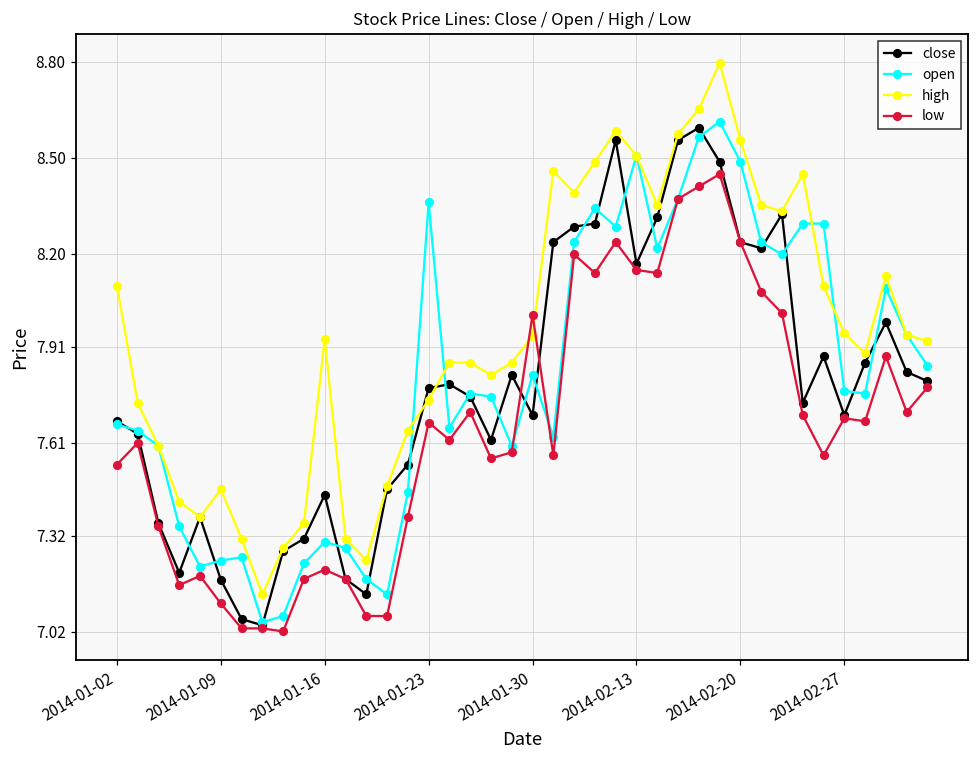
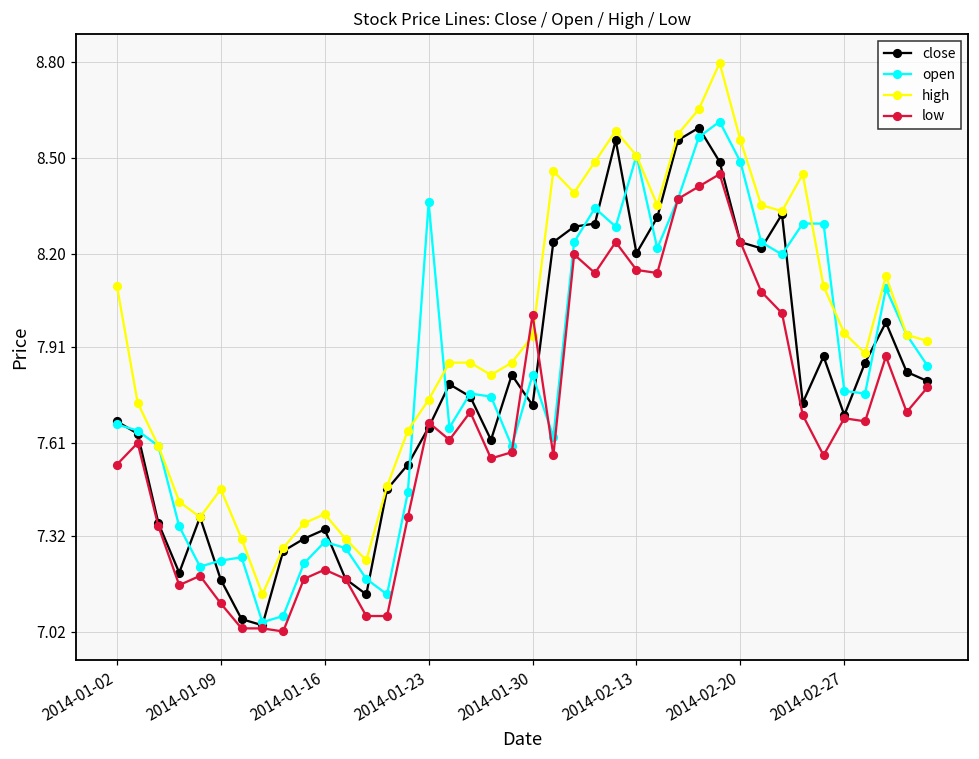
  {
    "close": {
      "2014-01-02": 7.68,
      "2014-01-09": 7.18,
-     "2014-01-16": 7.45,
-     "2014-01-23": 7.78,
-     "2014-01-30": 7.70,
-     "2014-02-13": 8.17,
+     "2014-01-16": 7.34,
+     "2014-01-23": 7.66,
+     "2014-01-30": 7.73,
+     "2014-02-13": 8.20,
      "2014-02-27": 7.70
    },
    "open": {
      "2014-01-02": 7.67,
      "2014-01-09": 7.24,
      "2014-01-16": 7.30,
      "2014-01-23": 8.36,
      "2014-01-30": 7.82,
      "2014-02-20": 8.49,
      "2014-02-27": 7.77
    },
    "high": {
      "2014-01-02": 8.10,
      "2014-01-09": 7.46,
-     "2014-01-16": 7.93,
+     "2014-01-16": 7.39,
      "2014-01-23": 7.74,
      "2014-01-30": 7.94,
      "2014-02-20": 8.55,
      "2014-02-27": 7.95
    },
    "low": {
      "2014-01-02": 7.54,
      "2014-01-09": 7.11,
      "2014-01-16": 7.21,
      "2014-01-23": 7.67,
      "2014-01-30": 8.01,
      "2014-02-13": 8.15,
      "2014-02-27": 7.69
    }
  }
